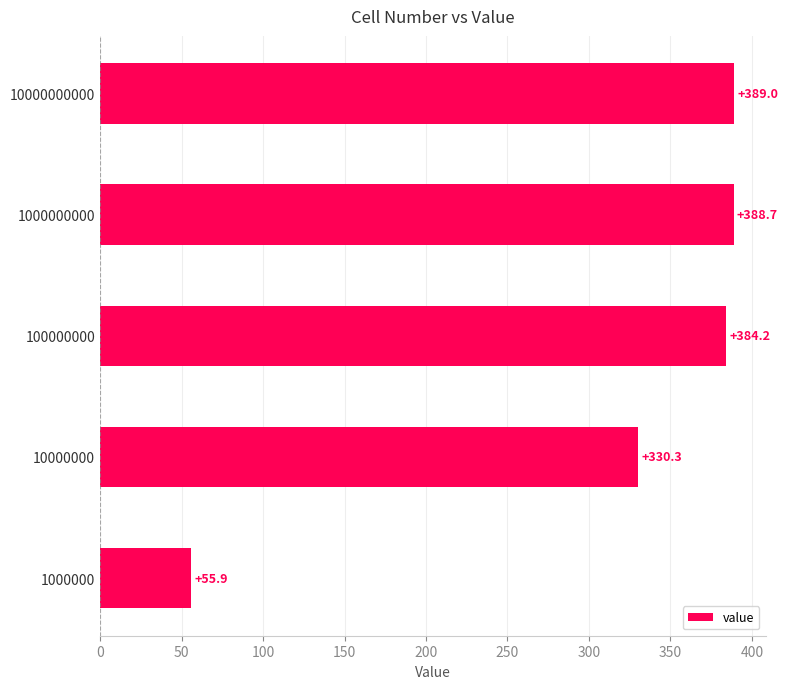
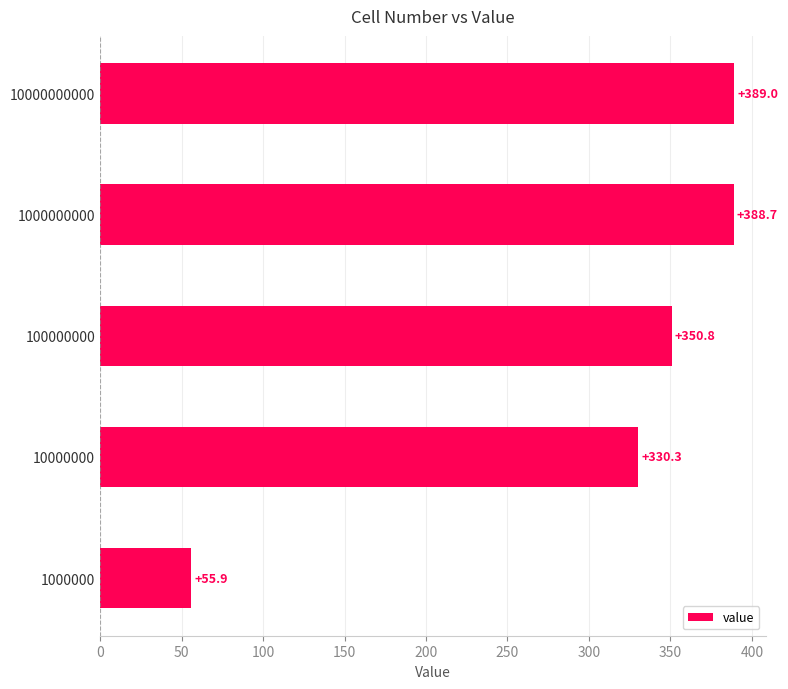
  {
    "10000000000": "+389.0",
    "1000000000": "+388.7",
-   "100000000": "+384.2",
+   "100000000": "+350.8",
    "10000000": "+330.3",
    "1000000": "+55.9"
  }
